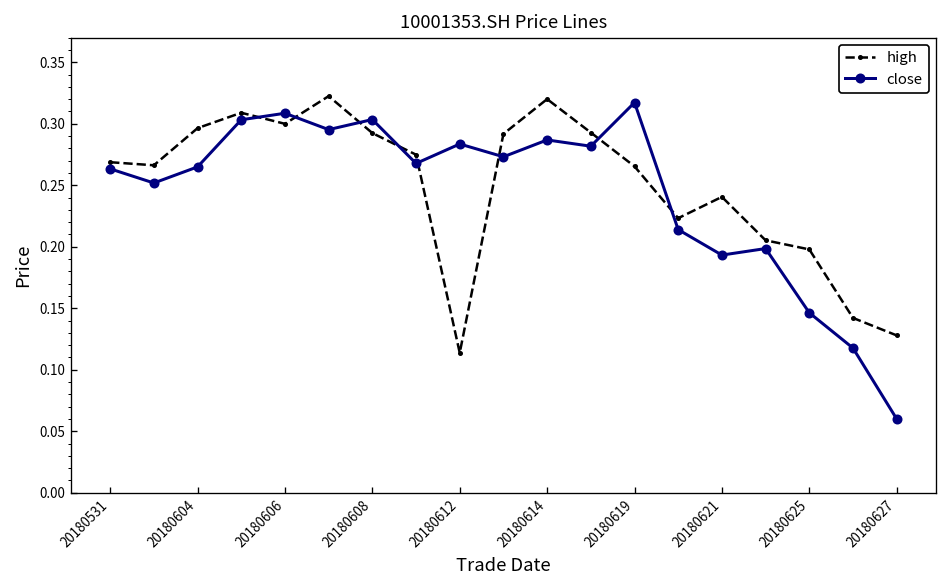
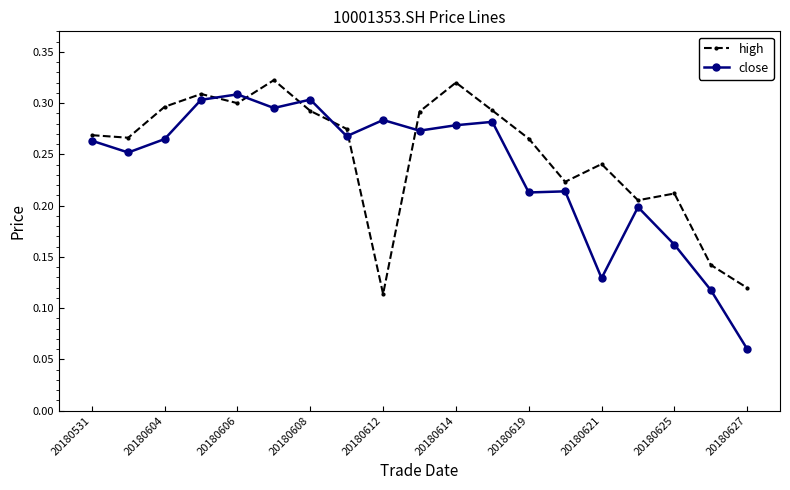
  {
    "high": {
      "20180531": 0.269,
      "20180604": 0.296,
      "20180606": 0.300,
      "20180608": 0.292,
      "20180612": 0.114,
      "20180614": 0.320,
      "20180619": 0.265,
      "20180621": 0.241,
-     "20180625": 0.198,
-     "20180627": 0.128
+     "20180625": 0.212,
+     "20180627": 0.120
    },
    "close": {
      "20180531": 0.263,
      "20180604": 0.265,
      "20180606": 0.309,
      "20180608": 0.303,
      "20180612": 0.284,
-     "20180614": 0.287,
-     "20180619": 0.317,
-     "20180621": 0.193,
-     "20180625": 0.146,
+     "20180614": 0.278,
+     "20180619": 0.213,
+     "20180621": 0.129,
+     "20180625": 0.162,
      "20180627": 0.060
    }
  }
